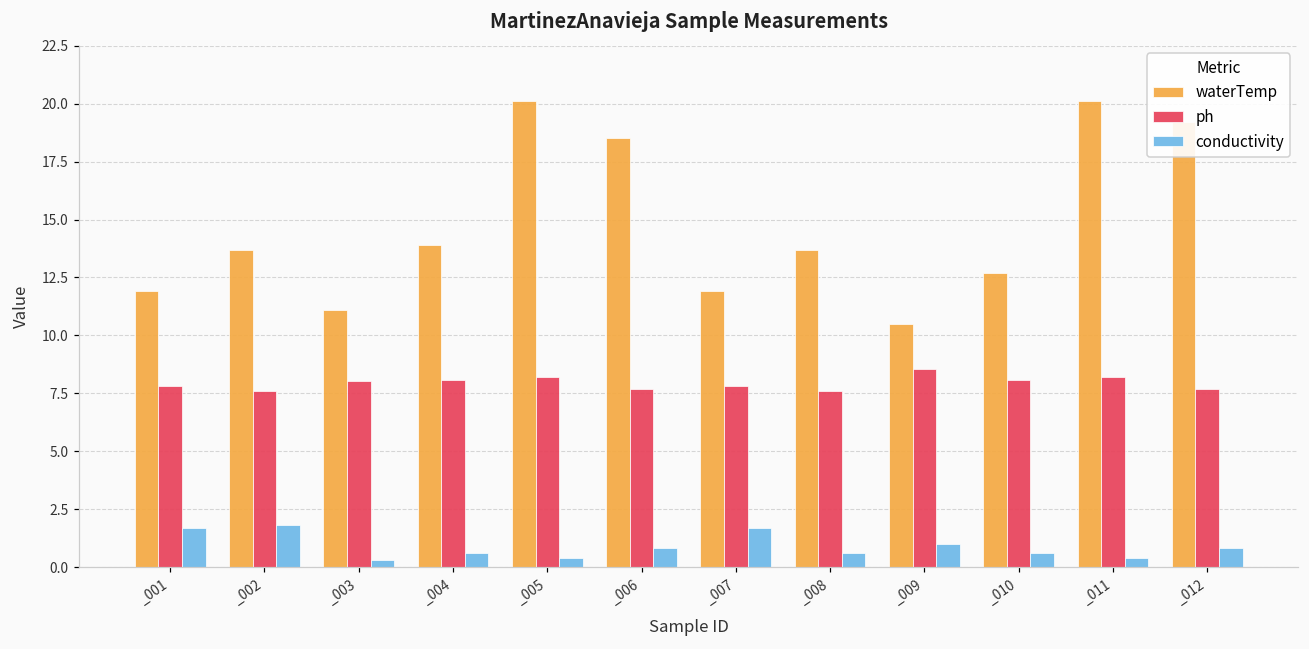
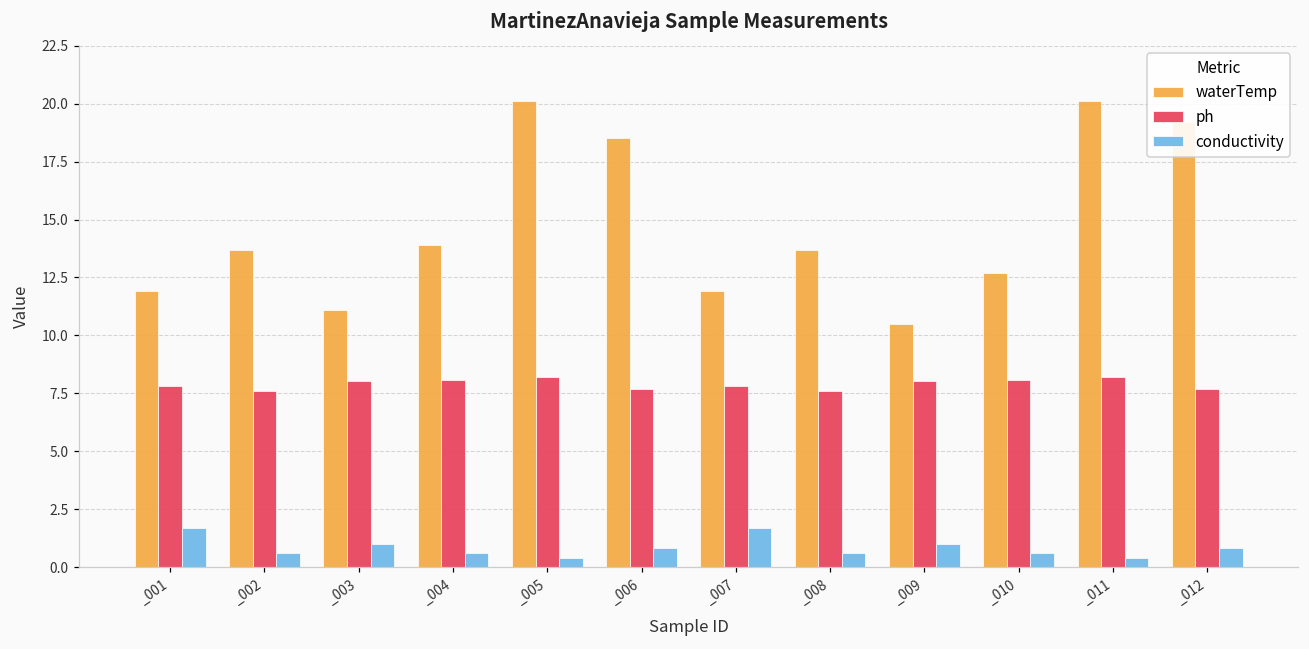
  {
    "waterTemp": {
      "_001": 11.9,
      "_002": 13.7,
      "_003": 11.1,
      "_004": 13.9,
      "_005": 20.1,
      "_006": 18.5,
      "_007": 11.9,
      "_008": 13.7,
      "_009": 10.5,
      "_010": 12.7,
      "_011": 20.1
    },
    "ph": {
      "_001": 7.8,
      "_002": 7.6,
      "_003": 8.0,
      "_004": 8.1,
      "_005": 8.2,
      "_006": 7.7,
      "_007": 7.8,
      "_008": 7.6,
-     "_009": 8.6,
+     "_009": 8.0,
      "_010": 8.1,
      "_011": 8.2,
      "_012": 7.7
    },
    "conductivity": {
      "_001": 1.7,
-     "_002": 1.8,
-     "_003": 0.3,
+     "_002": 0.6,
+     "_003": 1.0,
      "_004": 0.6,
      "_005": 0.4,
      "_006": 0.8,
      "_007": 1.7,
      "_008": 0.6,
      "_009": 1.0,
      "_010": 0.6,
      "_011": 0.4,
      "_012": 0.8
    }
  }
